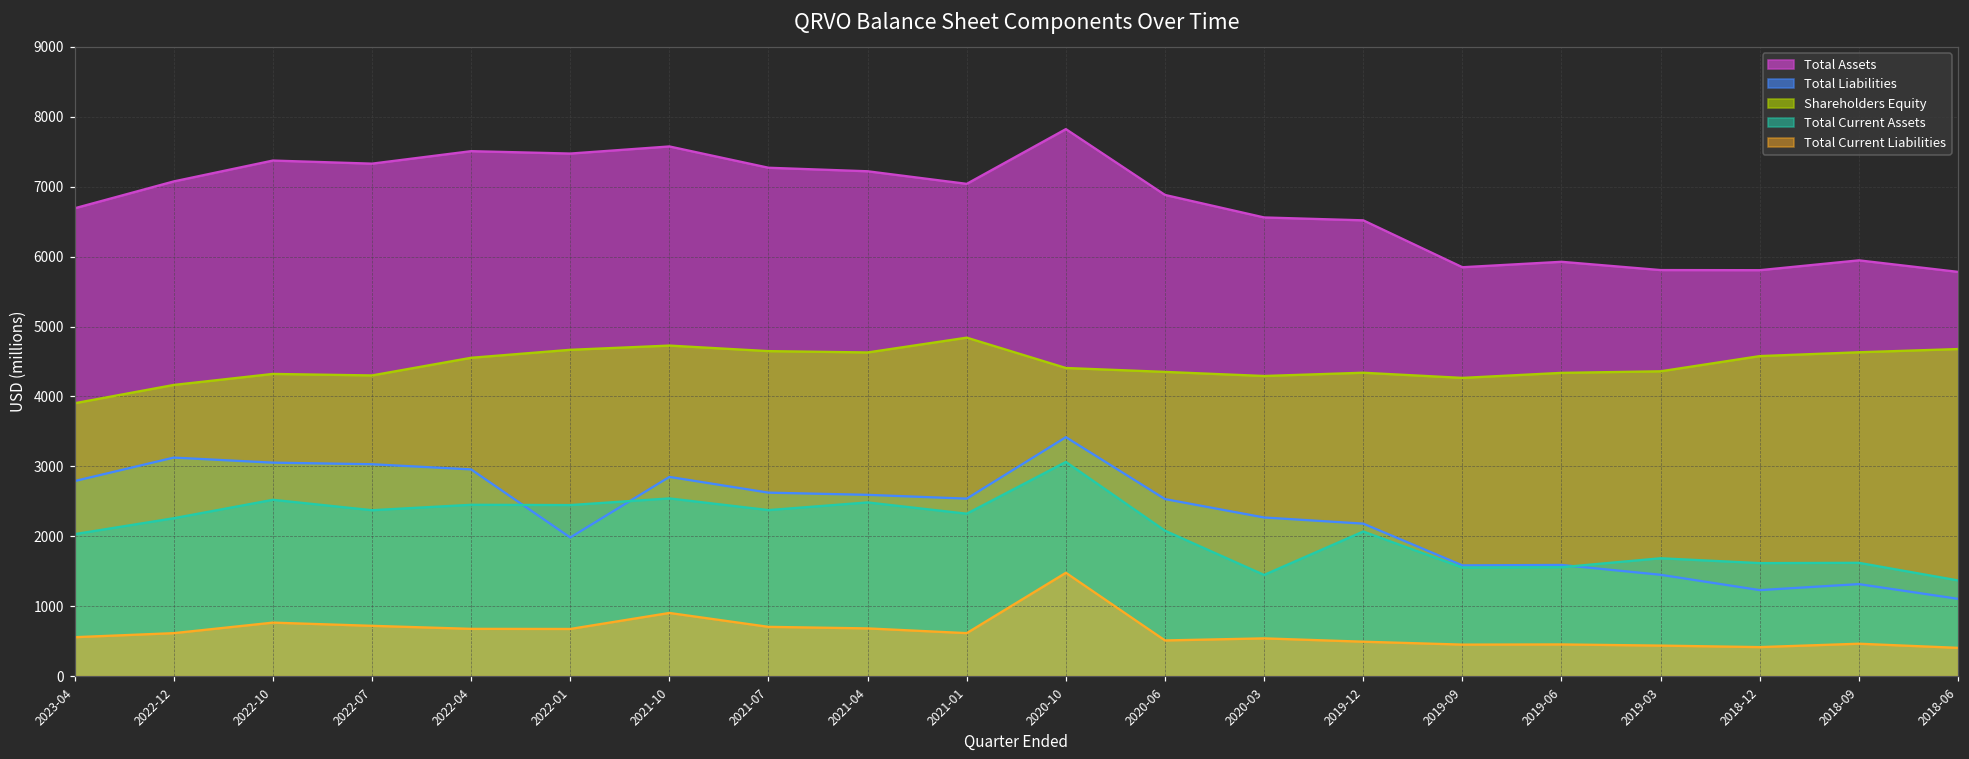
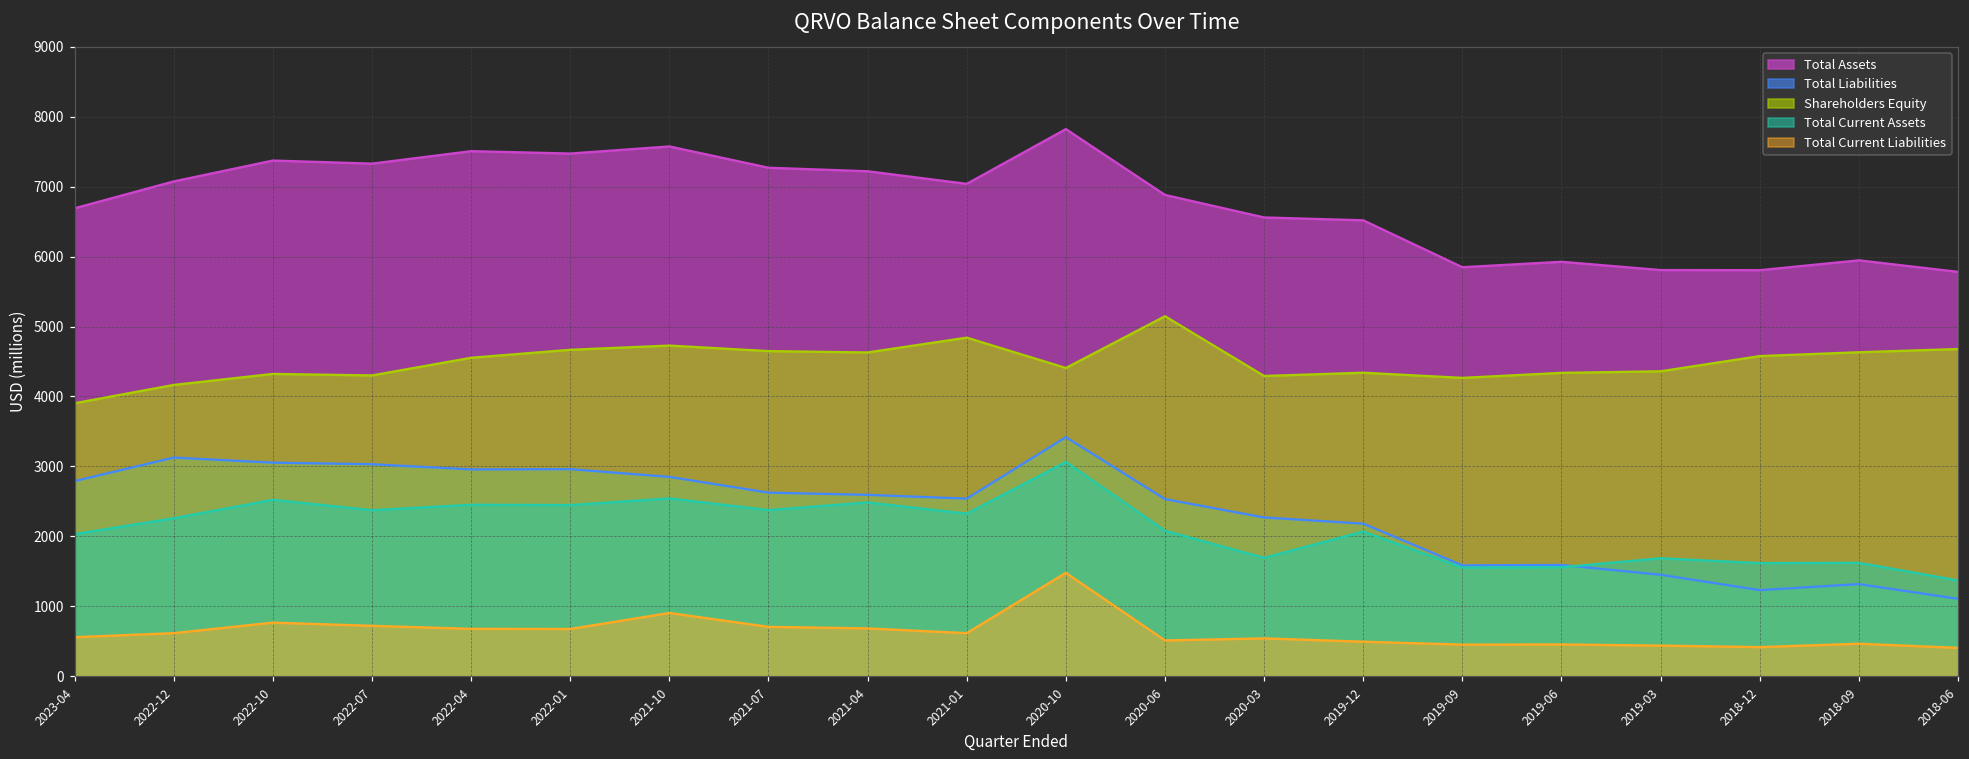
  {
    "Total Assets": {
      "2023-04": 6700,
      "2022-12": 7100,
      "2022-10": 7400,
      "2022-07": 7300,
      "2022-04": 7500,
      "2022-01": 7500,
      "2021-10": 7600,
      "2021-07": 7300,
      "2021-04": 7200,
      "2021-01": 7000,
      "2020-10": 7800,
      "2020-06": 6900,
      "2020-03": 6600,
      "2019-12": 6500,
      "2019-09": 5800,
      "2019-06": 5900,
      "2019-03": 5800,
      "2018-12": 5800,
      "2018-09": 5900,
      "2018-06": 5800
    },
    "Total Liabilities": {
      "2023-04": 2800,
      "2022-12": 3100,
      "2022-10": 3100,
      "2022-07": 3000,
      "2022-04": 3000,
-     "2022-01": 2000,
+     "2022-01": 3000,
      "2021-10": 2800,
      "2021-07": 2600,
      "2021-04": 2600,
      "2021-01": 2500,
      "2020-10": 3400,
      "2020-06": 2500,
      "2020-03": 2300,
      "2019-12": 2200,
      "2019-03": 1400,
      "2018-12": 1200,
      "2018-09": 1300,
      "2018-06": 1100
    },
    "Shareholders Equity": {
      "2023-04": 3900,
      "2022-12": 4200,
      "2022-10": 4300,
      "2022-07": 4300,
      "2022-04": 4600,
      "2022-01": 4700,
      "2021-10": 4700,
      "2021-07": 4600,
      "2021-04": 4600,
      "2021-01": 4800,
      "2020-10": 4400,
-     "2020-06": 4400,
+     "2020-06": 5100,
      "2020-03": 4300,
      "2019-12": 4300,
      "2019-09": 4300,
      "2019-06": 4300,
      "2019-03": 4400,
      "2018-12": 4600,
      "2018-09": 4600,
      "2018-06": 4700
    },
    "Total Current Assets": {
      "2023-04": 2000,
      "2022-12": 2300,
      "2022-10": 2500,
      "2022-07": 2400,
      "2022-04": 2400,
      "2022-01": 2400,
      "2021-10": 2500,
      "2021-07": 2400,
      "2021-04": 2500,
      "2021-01": 2300,
      "2020-10": 3100,
      "2020-06": 2100,
-     "2020-03": 1400,
+     "2020-03": 1700,
      "2019-12": 2100,
      "2019-03": 1700,
      "2018-12": 1600,
      "2018-09": 1600,
      "2018-06": 1400
    },
    "Total Current Liabilities": {
      "2023-04": 600,
      "2022-12": 600,
      "2022-10": 800,
      "2022-07": 700,
      "2022-04": 700,
      "2022-01": 700,
      "2021-10": 900,
      "2021-07": 700,
      "2021-04": 700,
      "2021-01": 600,
      "2020-10": 1500,
      "2020-06": 500,
      "2020-03": 500,
      "2019-12": 500,
      "2019-09": 400,
      "2019-06": 500,
      "2019-03": 400,
      "2018-12": 400,
      "2018-09": 500,
      "2018-06": 400
    }
  }
